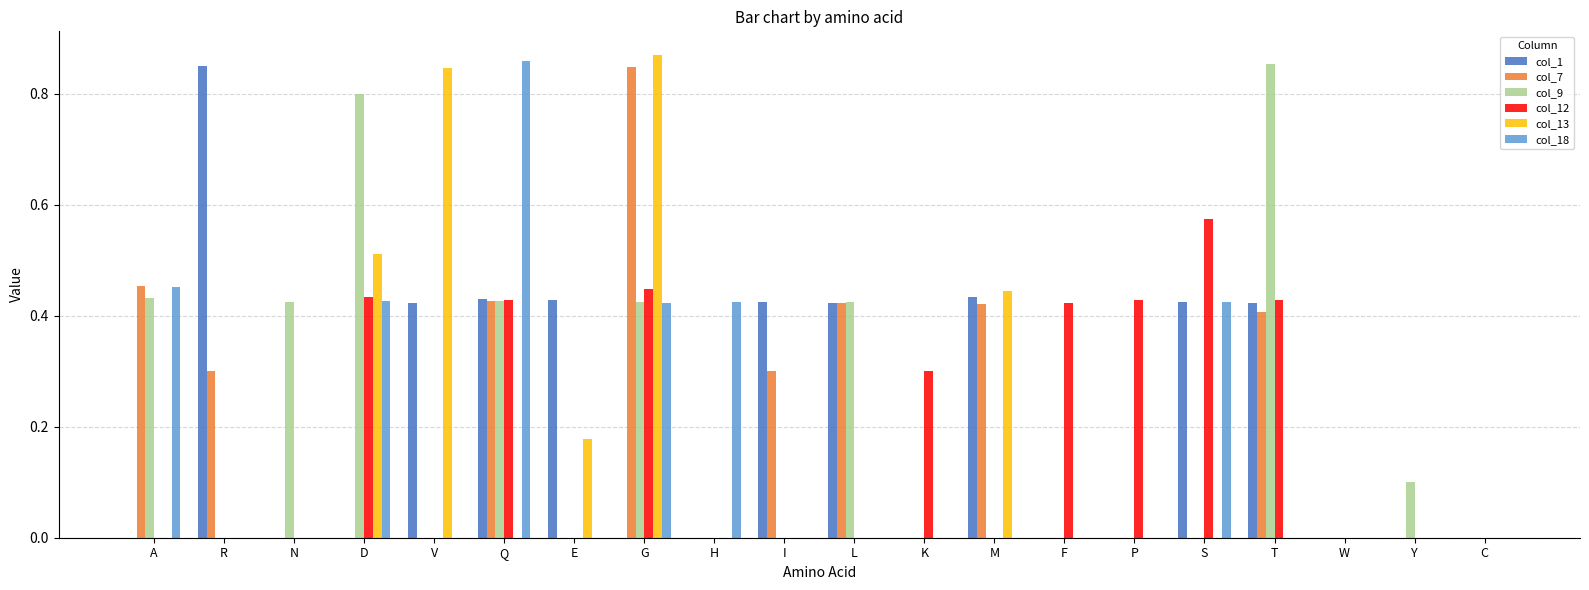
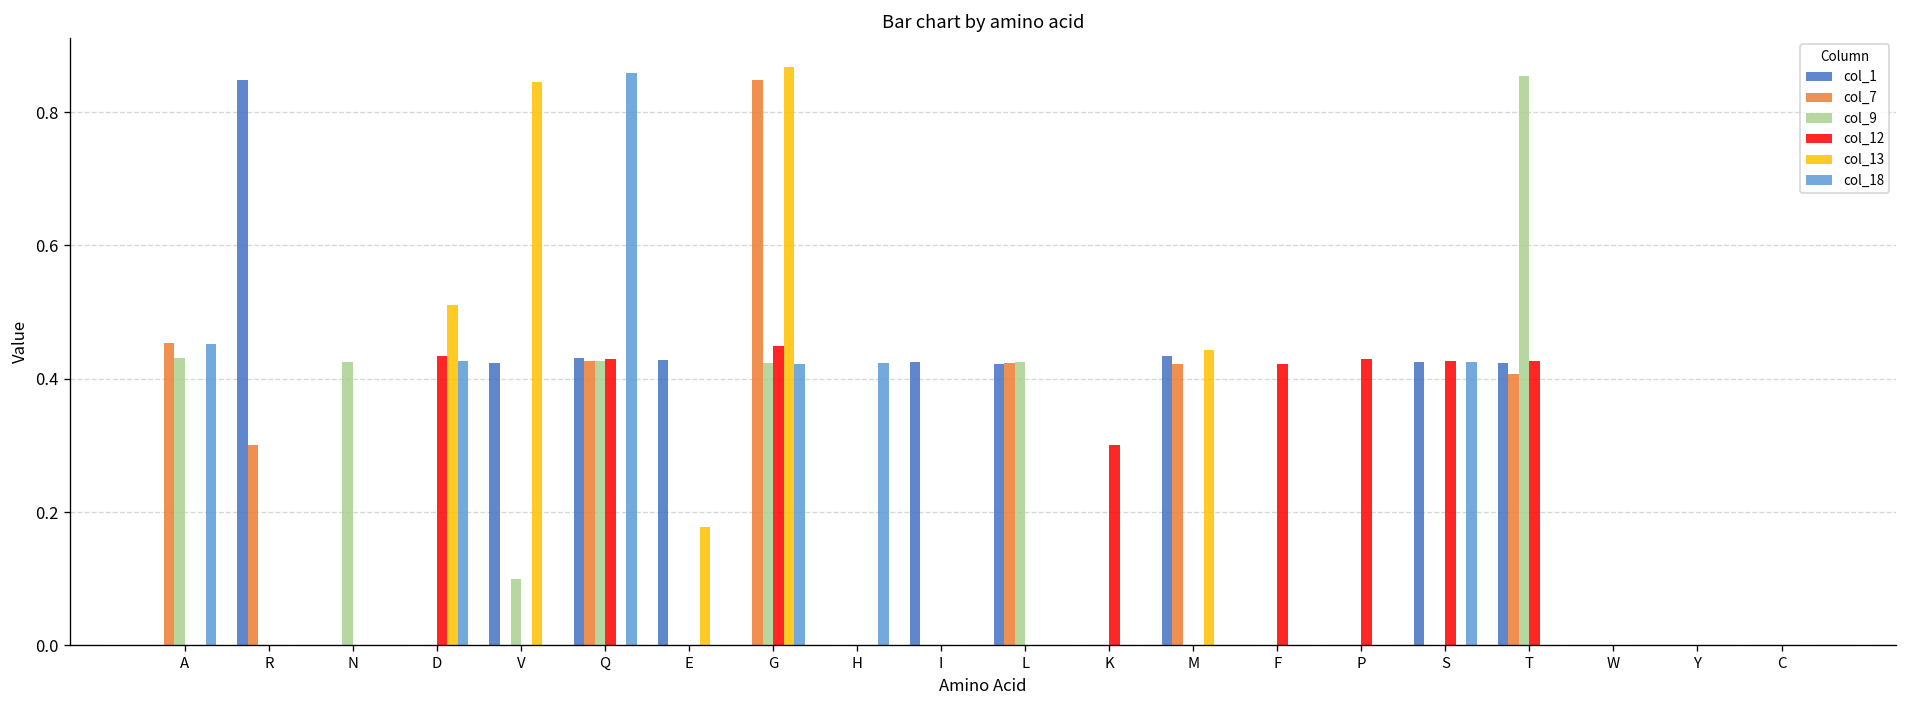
  {
    "col_7": {
      "A": 0.45,
      "R": 0.3,
      "N": 0.0,
      "D": 0.0,
      "V": 0.0,
      "Q": 0.43,
      "E": 0.0,
      "G": 0.85,
      "H": 0.0,
-     "I": 0.3,
+     "I": 0.0,
      "L": 0.42,
      "K": 0.0,
      "M": 0.42,
      "F": 0.0,
      "P": 0.0,
      "S": 0.0,
      "T": 0.41,
      "W": 0.0,
      "Y": 0.0,
      "C": 0.0
    },
    "col_9": {
      "A": 0.43,
      "R": 0.0,
      "N": 0.42,
-     "D": 0.8,
-     "V": 0.0,
+     "D": 0.0,
+     "V": 0.1,
      "Q": 0.43,
      "E": 0.0,
      "G": 0.42,
      "H": 0.0,
      "I": 0.0,
      "L": 0.42,
      "K": 0.0,
      "M": 0.0,
      "F": 0.0,
      "P": 0.0,
      "S": 0.0,
      "T": 0.85,
      "W": 0.0,
-     "Y": 0.1,
+     "Y": 0.0,
      "C": 0.0
    },
    "col_12": {
      "A": 0.00,
      "R": 0.00,
      "N": 0.00,
      "D": 0.43,
      "V": 0.00,
      "Q": 0.43,
      "E": 0.00,
      "G": 0.45,
      "H": 0.00,
      "I": 0.00,
      "L": 0.00,
      "K": 0.30,
      "M": 0.00,
      "F": 0.42,
      "P": 0.43,
-     "S": 0.57,
+     "S": 0.43,
      "T": 0.43,
      "W": 0.00,
      "Y": 0.00,
      "C": 0.00
    },
    "col_13": {
      "A": 0.00,
      "R": 0.00,
      "N": 0.00,
      "D": 0.51,
      "V": 0.85,
      "Q": 0.00,
      "E": 0.18,
      "G": 0.87,
      "H": 0.00,
      "I": 0.00,
      "L": 0.00,
      "K": 0.00,
      "M": 0.44,
      "F": 0.00,
      "P": 0.00,
      "S": 0.00,
      "T": 0.00,
      "W": 0.00,
      "Y": 0.00,
      "C": 0.00
    }
  }
